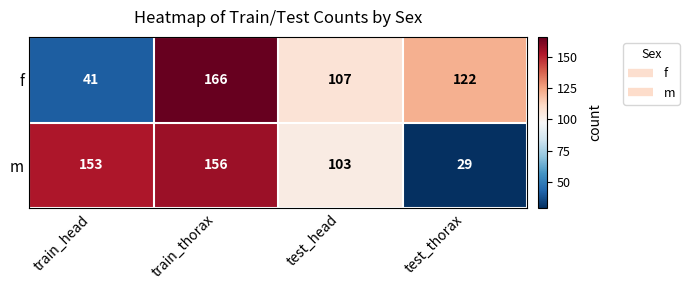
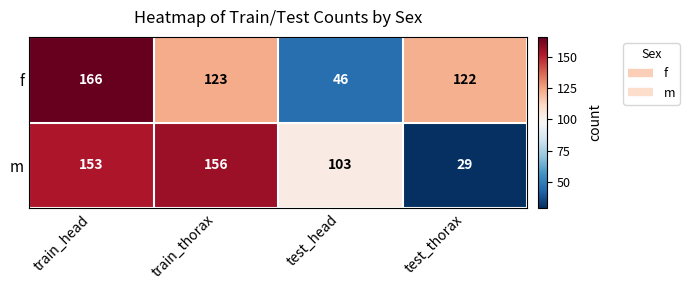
  {
    "f": {
-     "train_head": 41,
-     "train_thorax": 166,
-     "test_head": 107,
+     "train_head": 166,
+     "train_thorax": 123,
+     "test_head": 46,
      "test_thorax": 122
    },
    "m": {
      "train_head": 153,
      "train_thorax": 156,
      "test_head": 103,
      "test_thorax": 29
    }
  }
